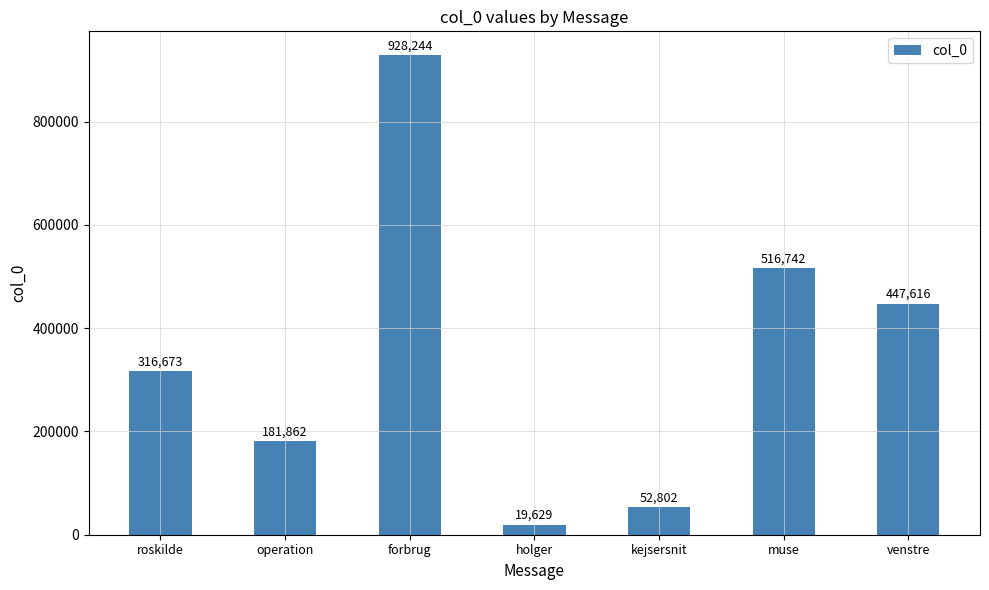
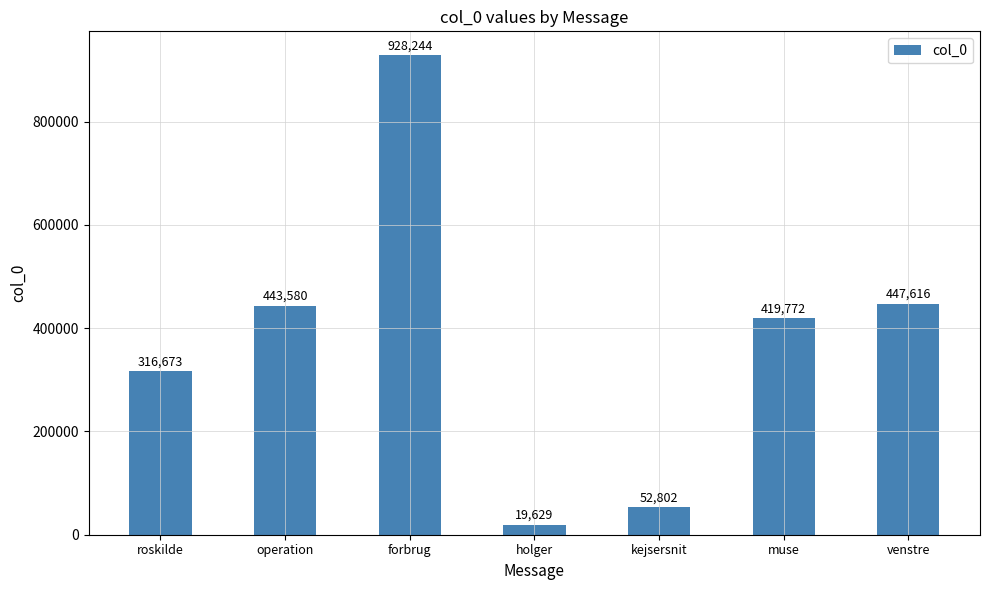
  {
    "roskilde": "316,673",
-   "operation": "181,862",
+   "operation": "443,580",
    "forbrug": "928,244",
    "holger": "19,629",
    "kejsersnit": "52,802",
-   "muse": "516,742",
+   "muse": "419,772",
    "venstre": "447,616"
  }
